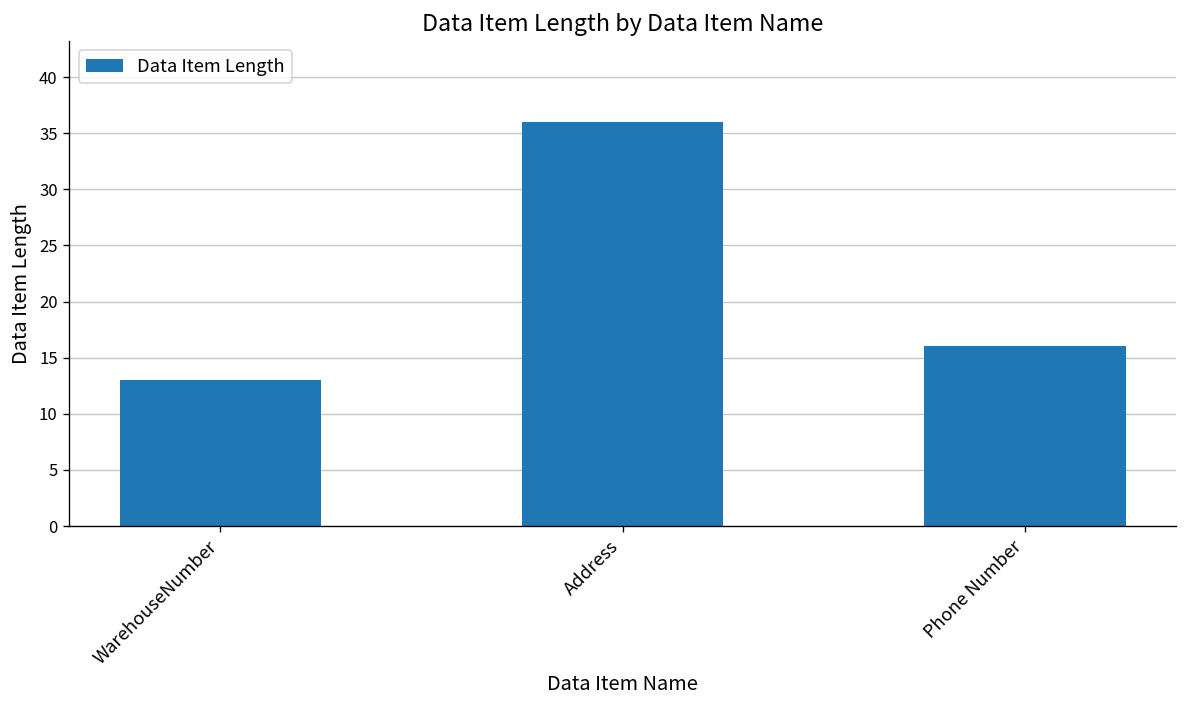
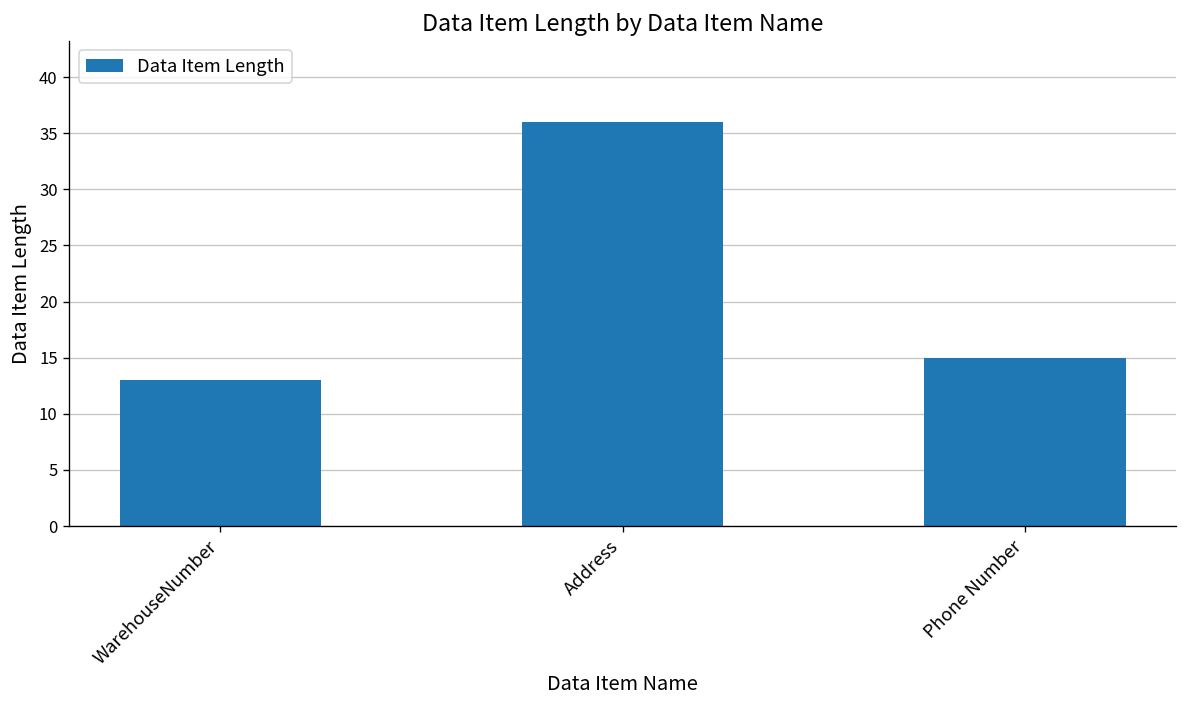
  {
    "WarehouseNumber": 13,
    "Address": 36,
-   "Phone Number": 16
+   "Phone Number": 15
  }
